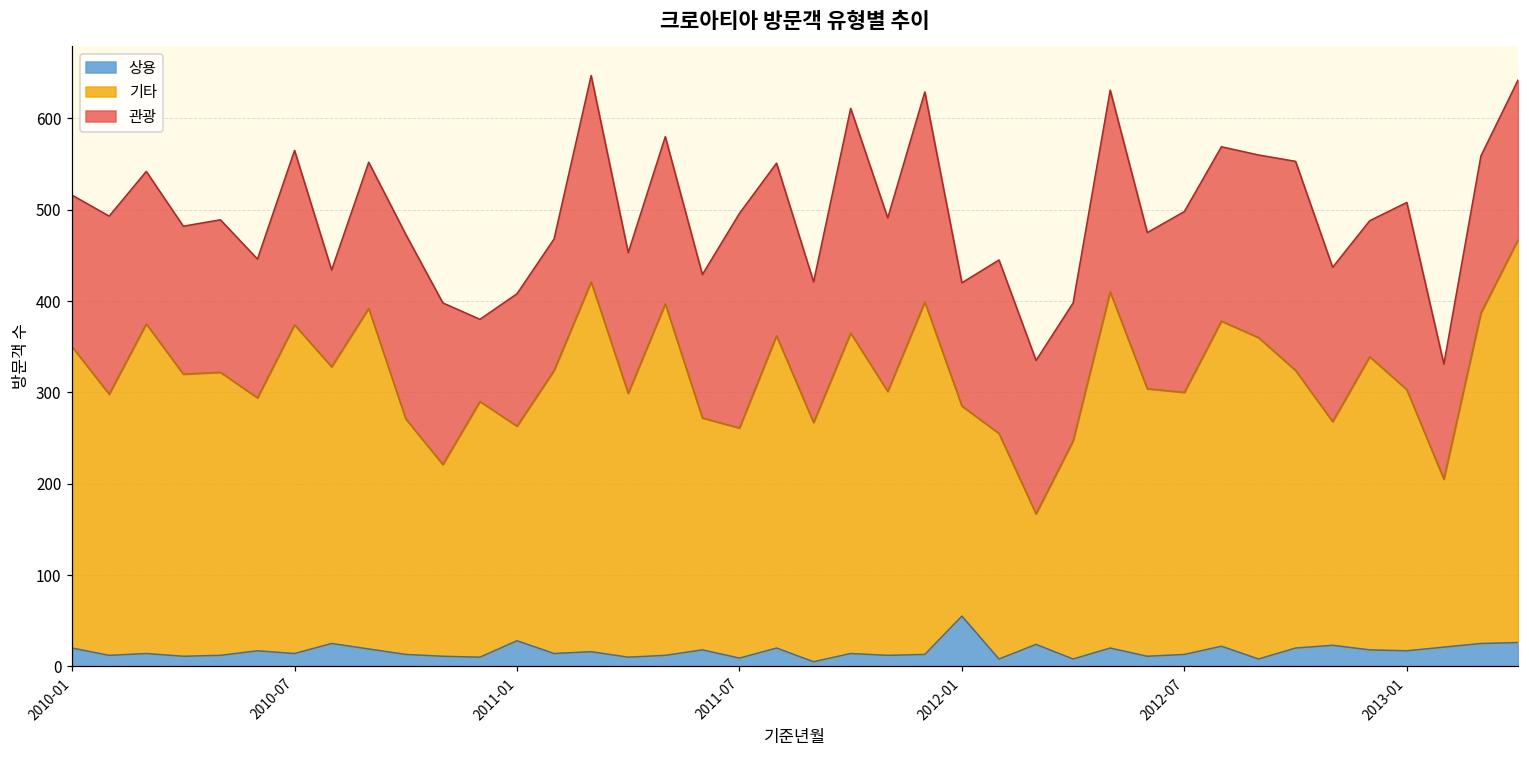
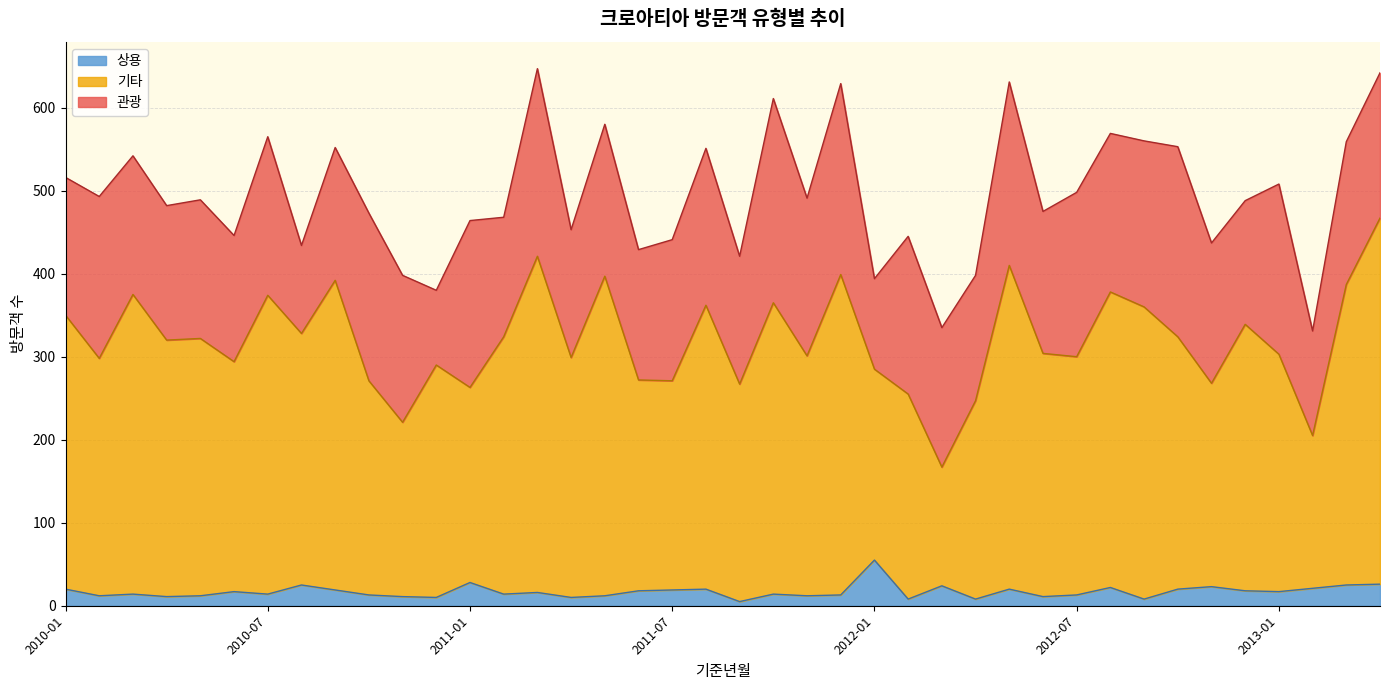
  {
    "상용": {
      "2010-01": 20,
      "2010-07": 10,
      "2011-01": 30,
-     "2011-07": 10,
+     "2011-07": 20,
      "2012-01": 60,
      "2012-07": 10,
      "2013-01": 20
    },
    "기타": {
      "2010-01": 330,
      "2010-07": 360,
      "2011-01": 240,
      "2011-07": 250,
      "2012-01": 230,
      "2012-07": 290,
      "2013-01": 290
    },
    "관광": {
      "2010-01": 170,
      "2010-07": 190,
-     "2011-01": 150,
-     "2011-07": 240,
-     "2012-01": 140,
+     "2011-01": 200,
+     "2011-07": 170,
+     "2012-01": 110,
      "2012-07": 200,
      "2013-01": 210
    }
  }
